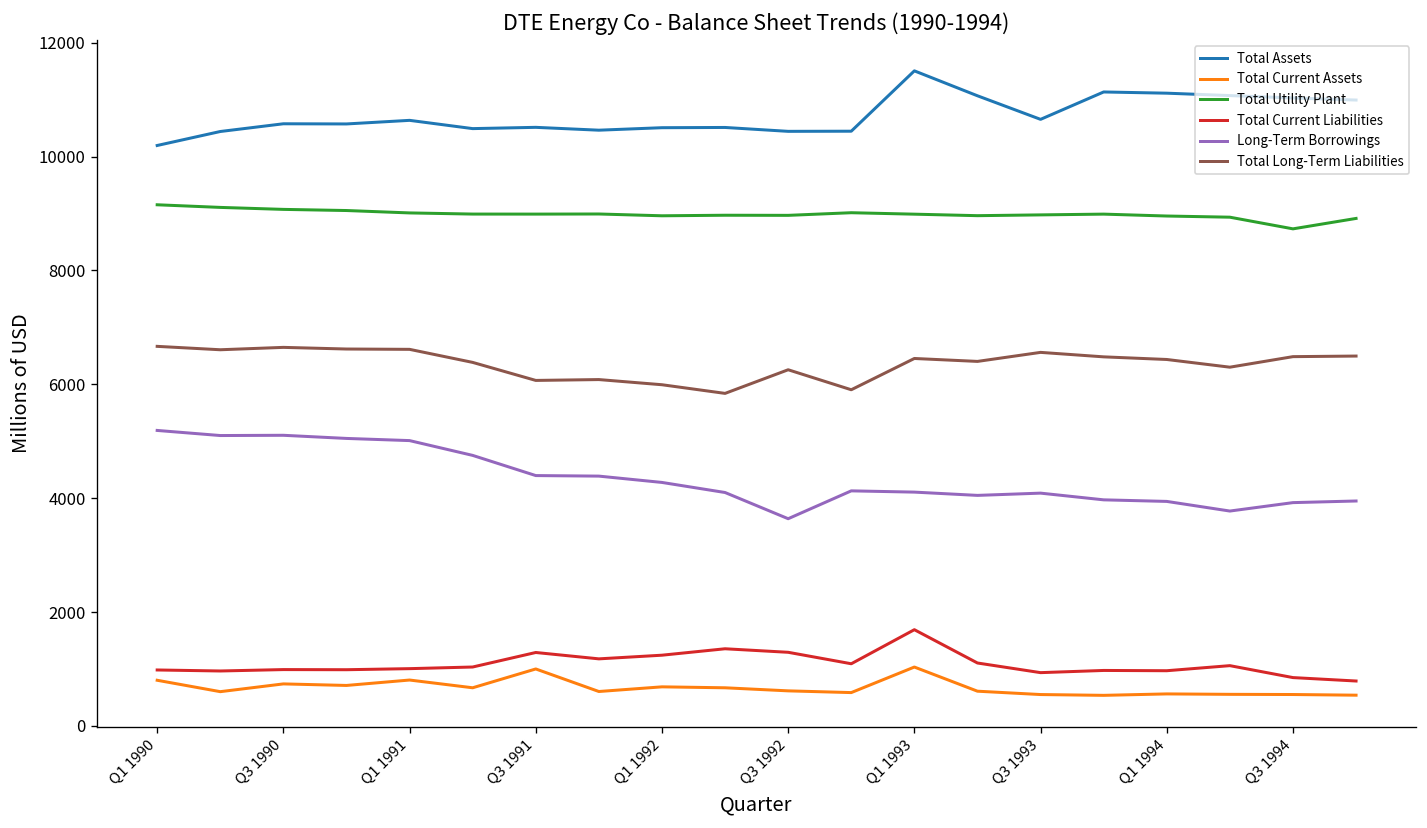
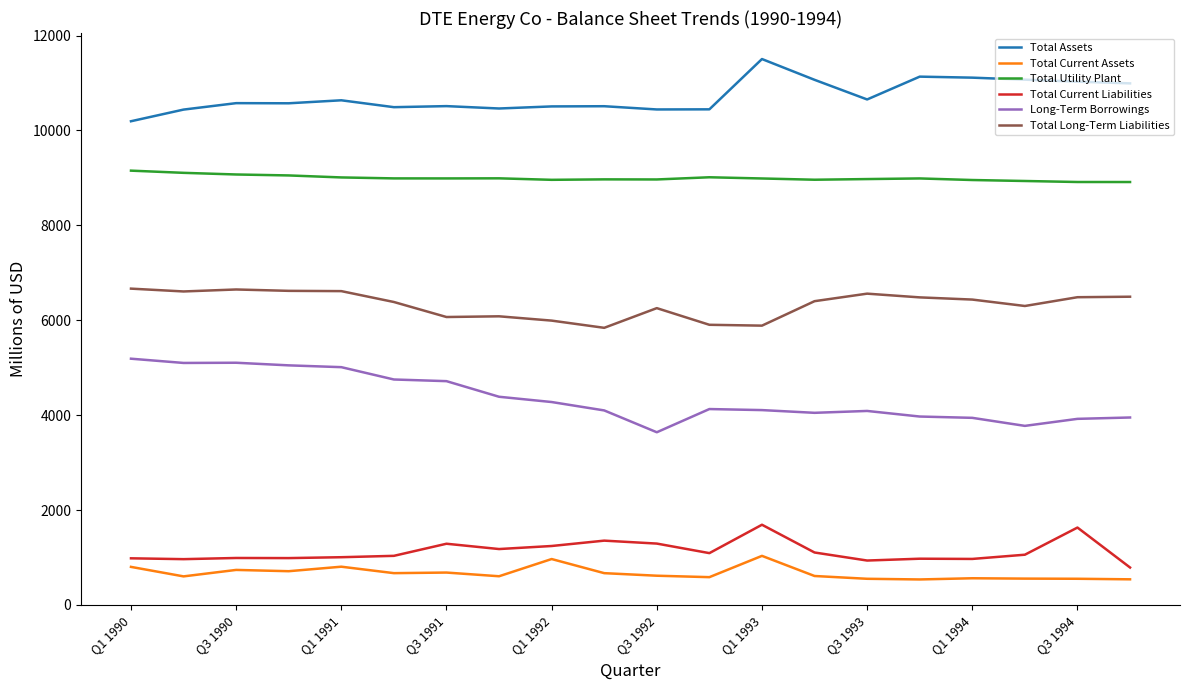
  {
    "Total Assets": {
      "Q1 1990": 10200,
      "Q3 1990": 10600,
      "Q1 1991": 10600,
      "Q3 1991": 10500,
      "Q1 1992": 10500,
      "Q3 1992": 10400,
      "Q1 1993": 11500,
      "Q3 1993": 10700,
      "Q1 1994": 11100
    },
    "Total Current Assets": {
      "Q1 1990": 800,
      "Q3 1990": 700,
      "Q1 1991": 800,
-     "Q3 1991": 1000,
-     "Q1 1992": 700,
+     "Q3 1991": 700,
+     "Q1 1992": 1000,
      "Q3 1992": 600,
      "Q1 1993": 1000,
      "Q3 1993": 600,
      "Q1 1994": 600,
      "Q3 1994": 600
    },
    "Total Utility Plant": {
      "Q1 1990": 9200,
      "Q3 1990": 9100,
      "Q1 1991": 9000,
      "Q3 1991": 9000,
      "Q1 1992": 9000,
      "Q3 1992": 9000,
      "Q1 1993": 9000,
      "Q3 1993": 9000,
      "Q1 1994": 9000,
-     "Q3 1994": 8700
+     "Q3 1994": 8900
    },
    "Total Current Liabilities": {
      "Q1 1990": 1000,
      "Q3 1990": 1000,
      "Q1 1991": 1000,
      "Q3 1991": 1300,
      "Q1 1992": 1200,
      "Q3 1992": 1300,
      "Q1 1993": 1700,
      "Q3 1993": 900,
      "Q1 1994": 1000,
-     "Q3 1994": 800
+     "Q3 1994": 1600
    },
    "Long-Term Borrowings": {
      "Q1 1990": 5200,
      "Q3 1990": 5100,
      "Q1 1991": 5000,
-     "Q3 1991": 4400,
+     "Q3 1991": 4700,
      "Q1 1992": 4300,
      "Q3 1992": 3600,
      "Q1 1993": 4100,
      "Q3 1993": 4100,
      "Q1 1994": 3900,
      "Q3 1994": 3900
    },
    "Total Long-Term Liabilities": {
      "Q1 1990": 6700,
      "Q3 1990": 6600,
      "Q1 1991": 6600,
      "Q3 1991": 6100,
      "Q1 1992": 6000,
      "Q3 1992": 6300,
-     "Q1 1993": 6500,
+     "Q1 1993": 5900,
      "Q3 1993": 6600,
      "Q1 1994": 6400,
      "Q3 1994": 6500
    }
  }
